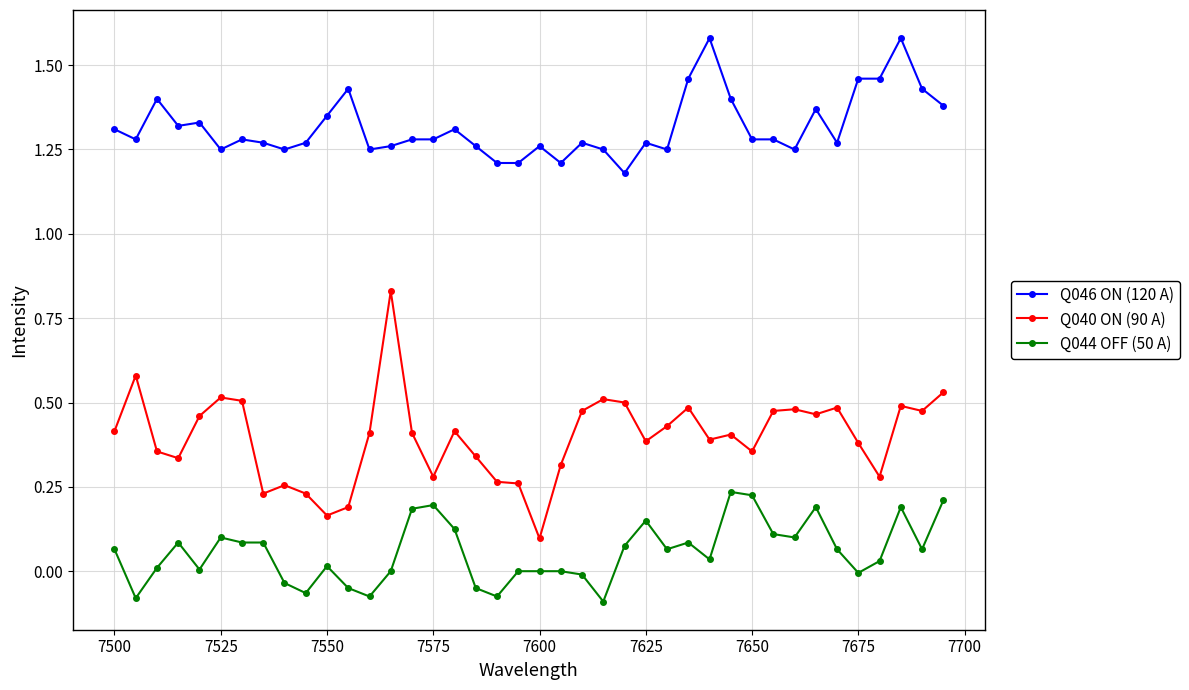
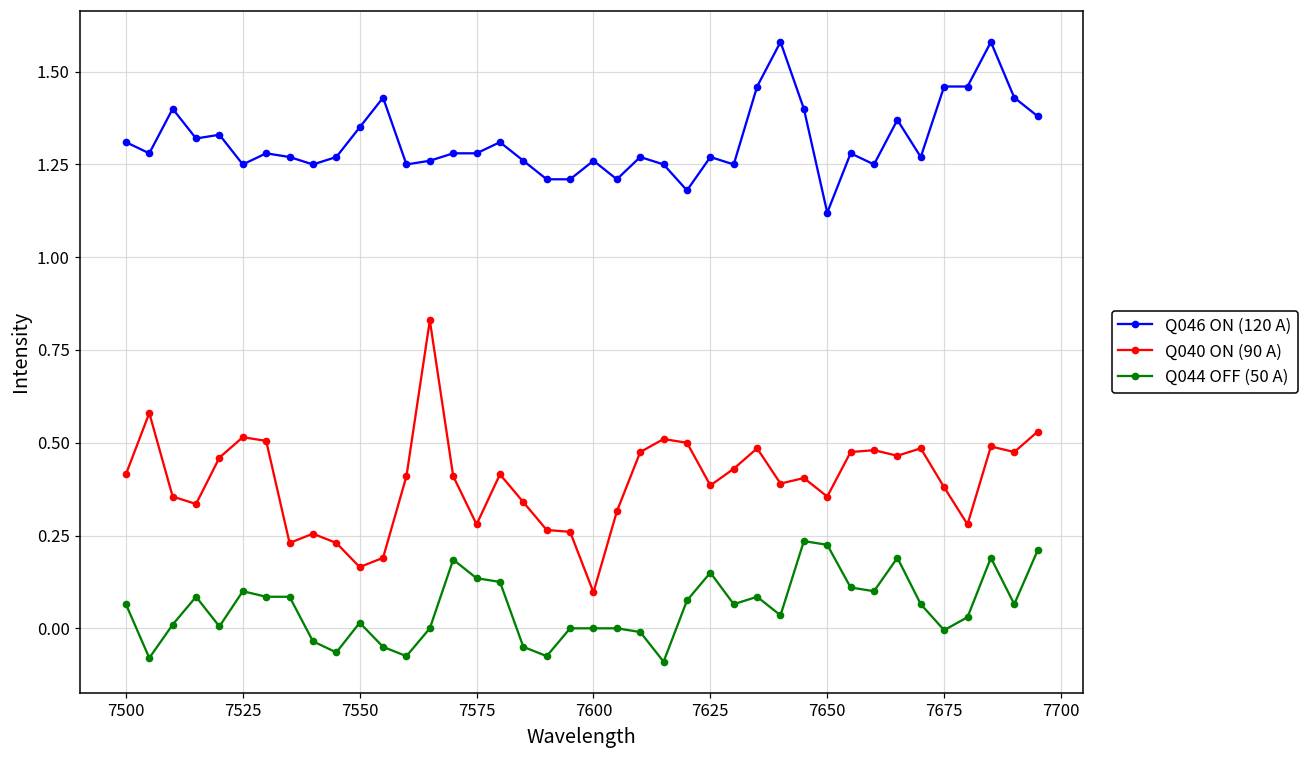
  {
    "Q046 ON (120 A)": {
      "7500": 1.31,
      "7525": 1.25,
      "7550": 1.35,
      "7575": 1.28,
      "7600": 1.26,
      "7625": 1.27,
-     "7650": 1.28,
+     "7650": 1.12,
      "7675": 1.46
    },
    "Q040 ON (90 A)": {
      "7500": 0.42,
      "7525": 0.52,
      "7550": 0.17,
      "7575": 0.28,
      "7600": 0.10,
      "7625": 0.39,
      "7650": 0.36,
      "7675": 0.38
    },
    "Q044 OFF (50 A)": {
      "7500": 0.07,
      "7525": 0.10,
      "7550": 0.02,
-     "7575": 0.20,
+     "7575": 0.14,
      "7600": 0.00,
      "7625": 0.15,
      "7650": 0.23,
      "7675": -0.01
    }
  }
